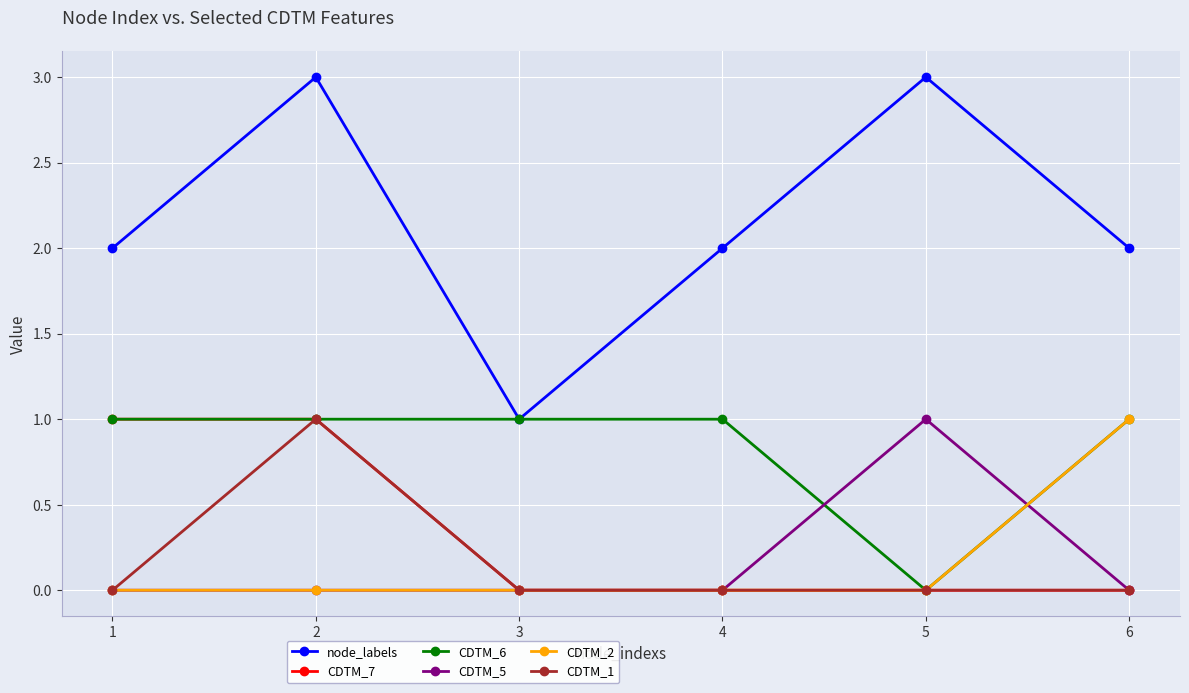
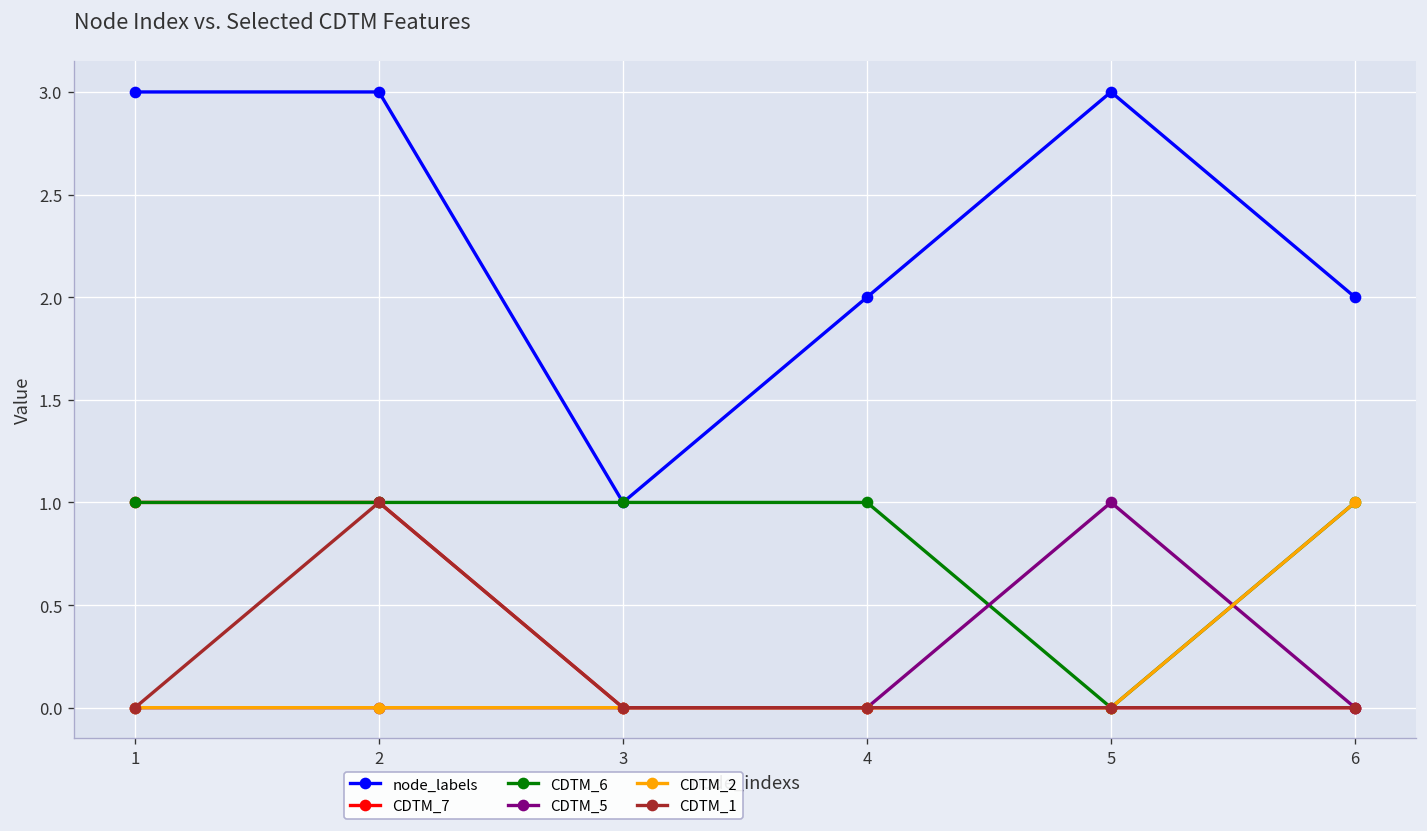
  {
    "node_labels": {
-     "1": 2,
+     "1": 3,
      "2": 3,
      "4": 2,
      "5": 3,
      "6": 2
    },
    "CDTM_6": {
      "4": 1
    },
    "CDTM_5": {
      "5": 1
    }
  }
